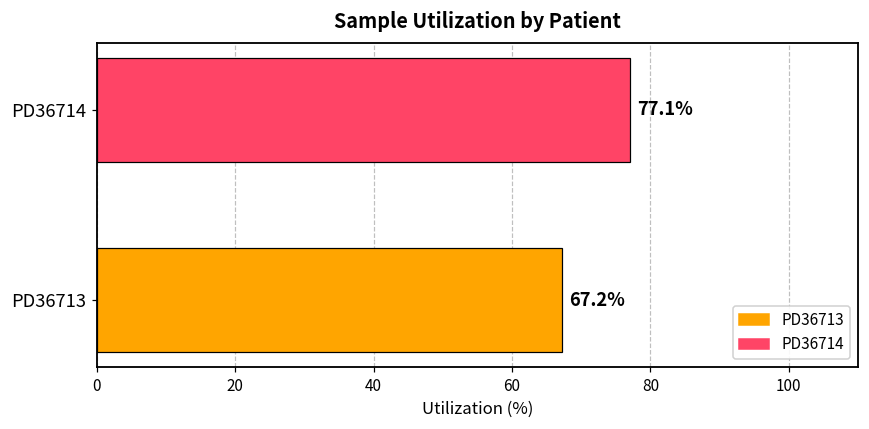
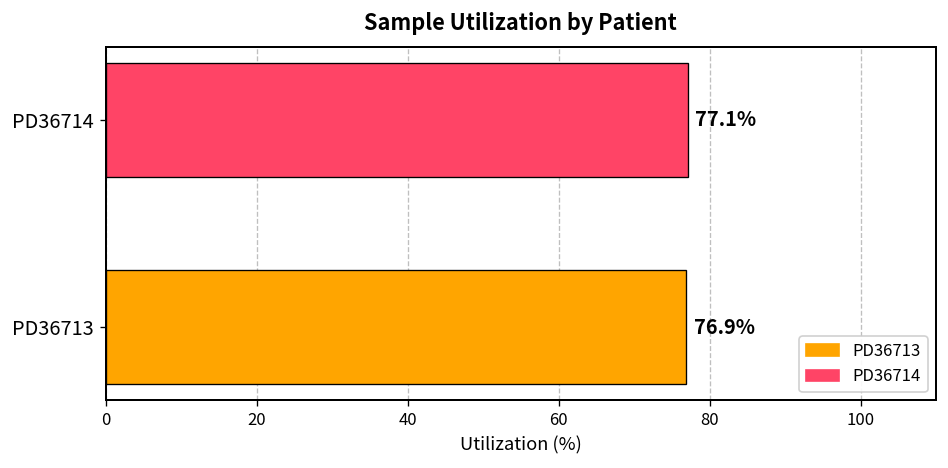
  {
    "PD36714": "77.1%",
-   "PD36713": "67.2%"
+   "PD36713": "76.9%"
  }
